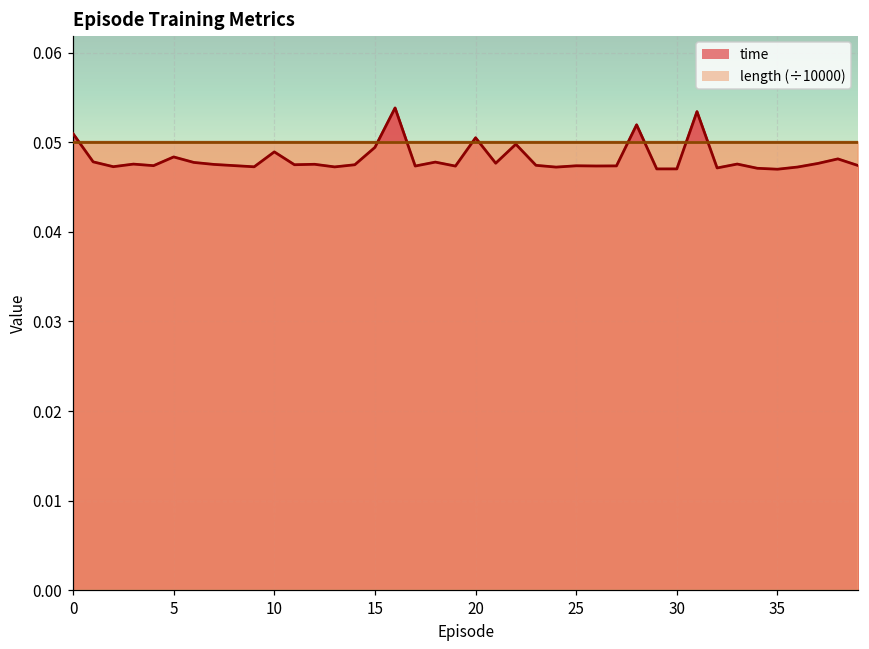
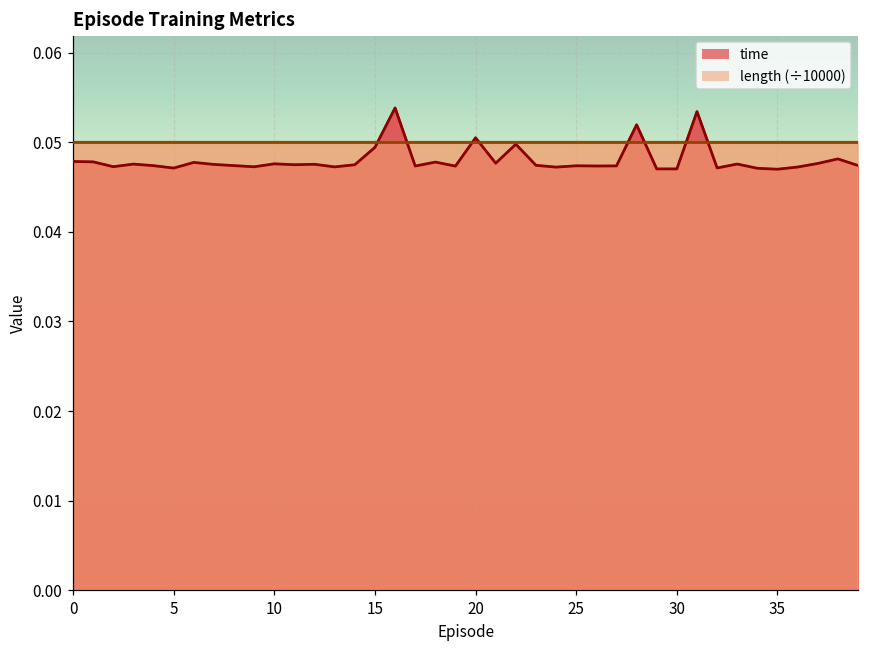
  {
    "time": {
-     "0": 0.051,
-     "5": 0.048,
-     "10": 0.049,
+     "0": 0.048,
+     "5": 0.047,
+     "10": 0.048,
      "15": 0.049,
      "20": 0.050,
      "25": 0.047,
      "30": 0.047,
      "35": 0.047
    },
    "length (÷10000)": {
      "0": 0.050,
      "5": 0.050,
      "10": 0.050,
      "15": 0.050,
      "20": 0.050,
      "25": 0.050,
      "30": 0.050,
      "35": 0.050
    }
  }
